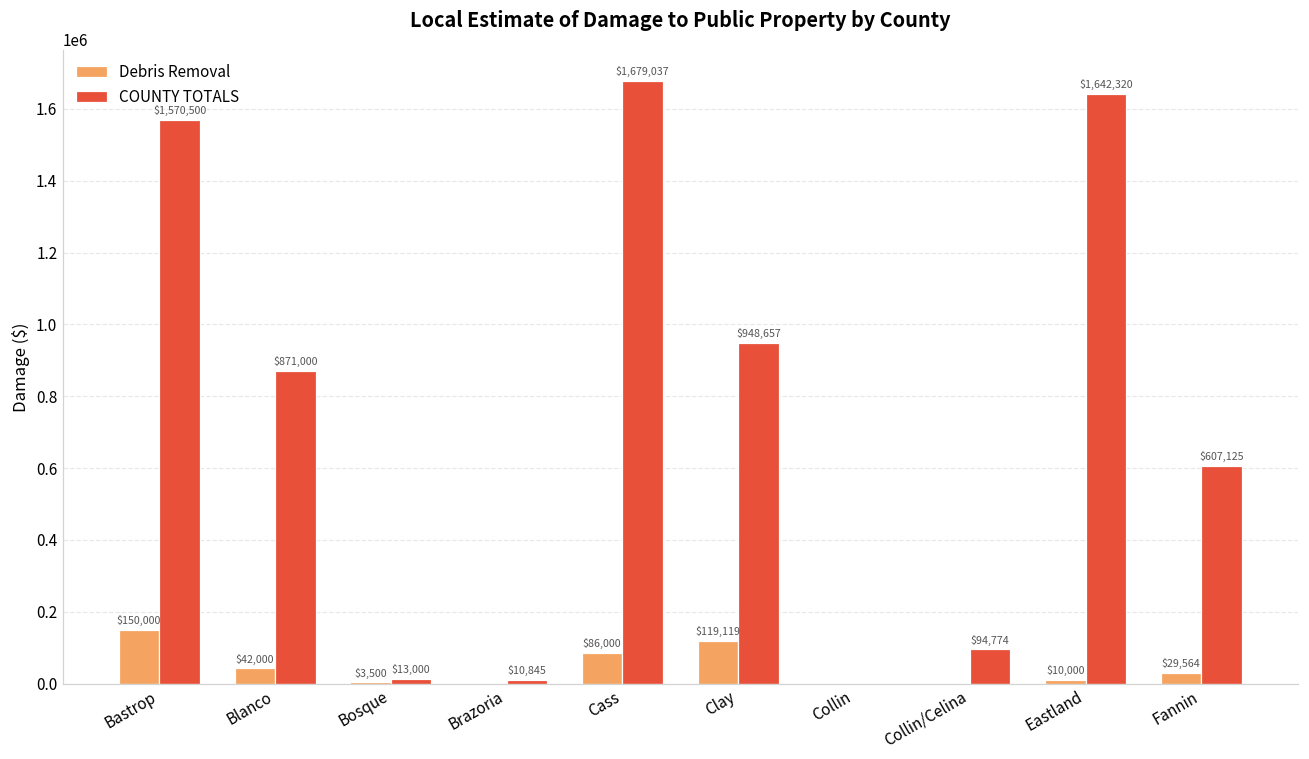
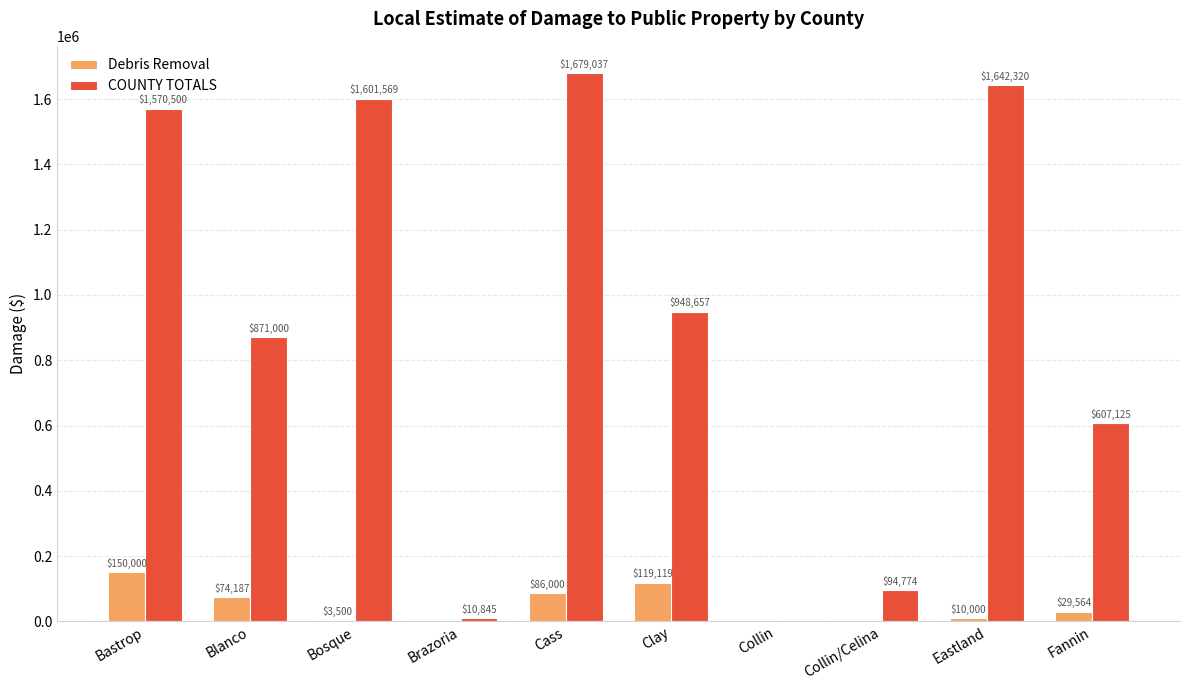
  {
    "Debris Removal": {
      "Bastrop": "$150,000",
-     "Blanco": "$42,000",
+     "Blanco": "$74,187",
      "Bosque": "$3,500",
      "Cass": "$86,000",
      "Clay": "$119,119",
      "Eastland": "$10,000",
      "Fannin": "$29,564"
    },
    "COUNTY TOTALS": {
      "Bastrop": "$1,570,500",
      "Blanco": "$871,000",
-     "Bosque": "$13,000",
+     "Bosque": "$1,601,569",
      "Brazoria": "$10,845",
      "Cass": "$1,679,037",
      "Clay": "$948,657",
      "Collin/Celina": "$94,774",
      "Eastland": "$1,642,320",
      "Fannin": "$607,125"
    }
  }
